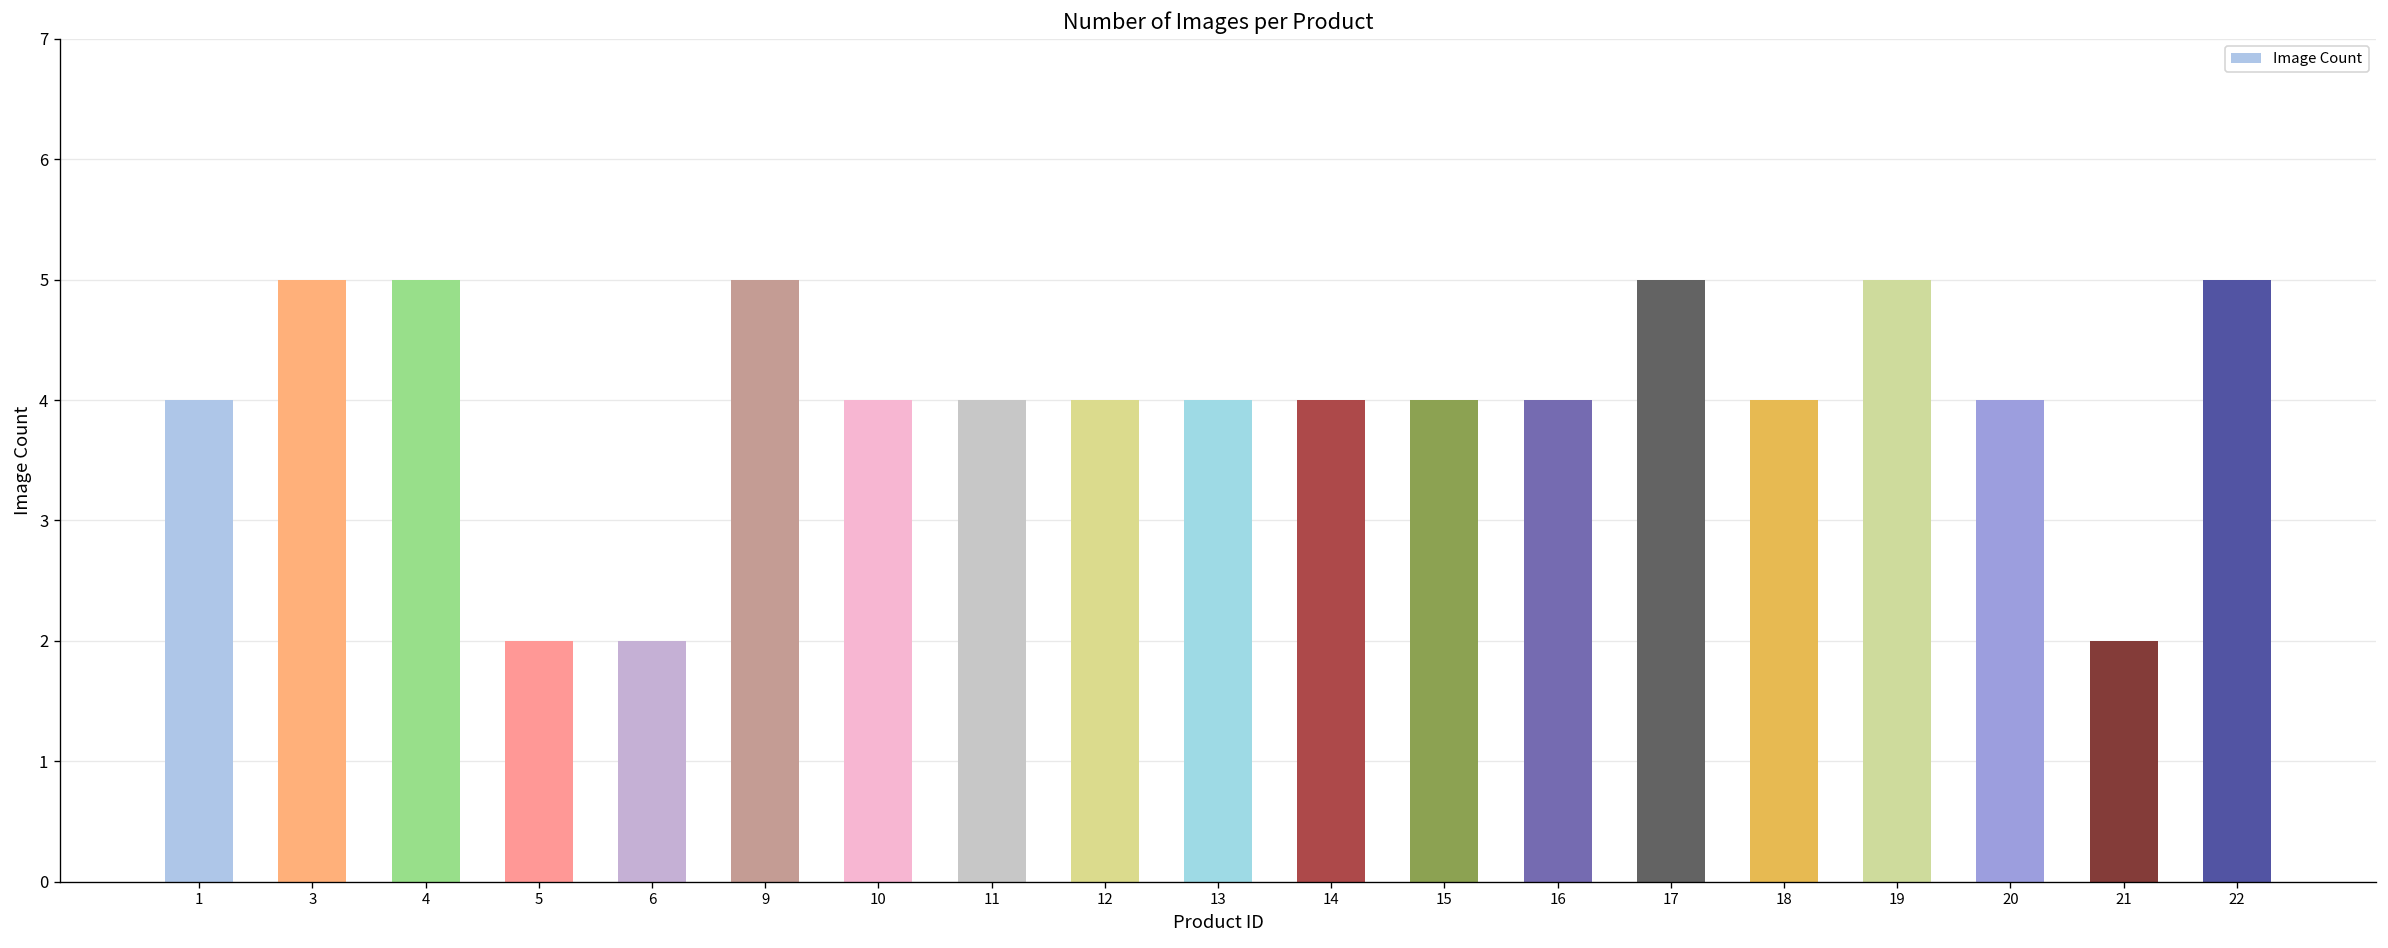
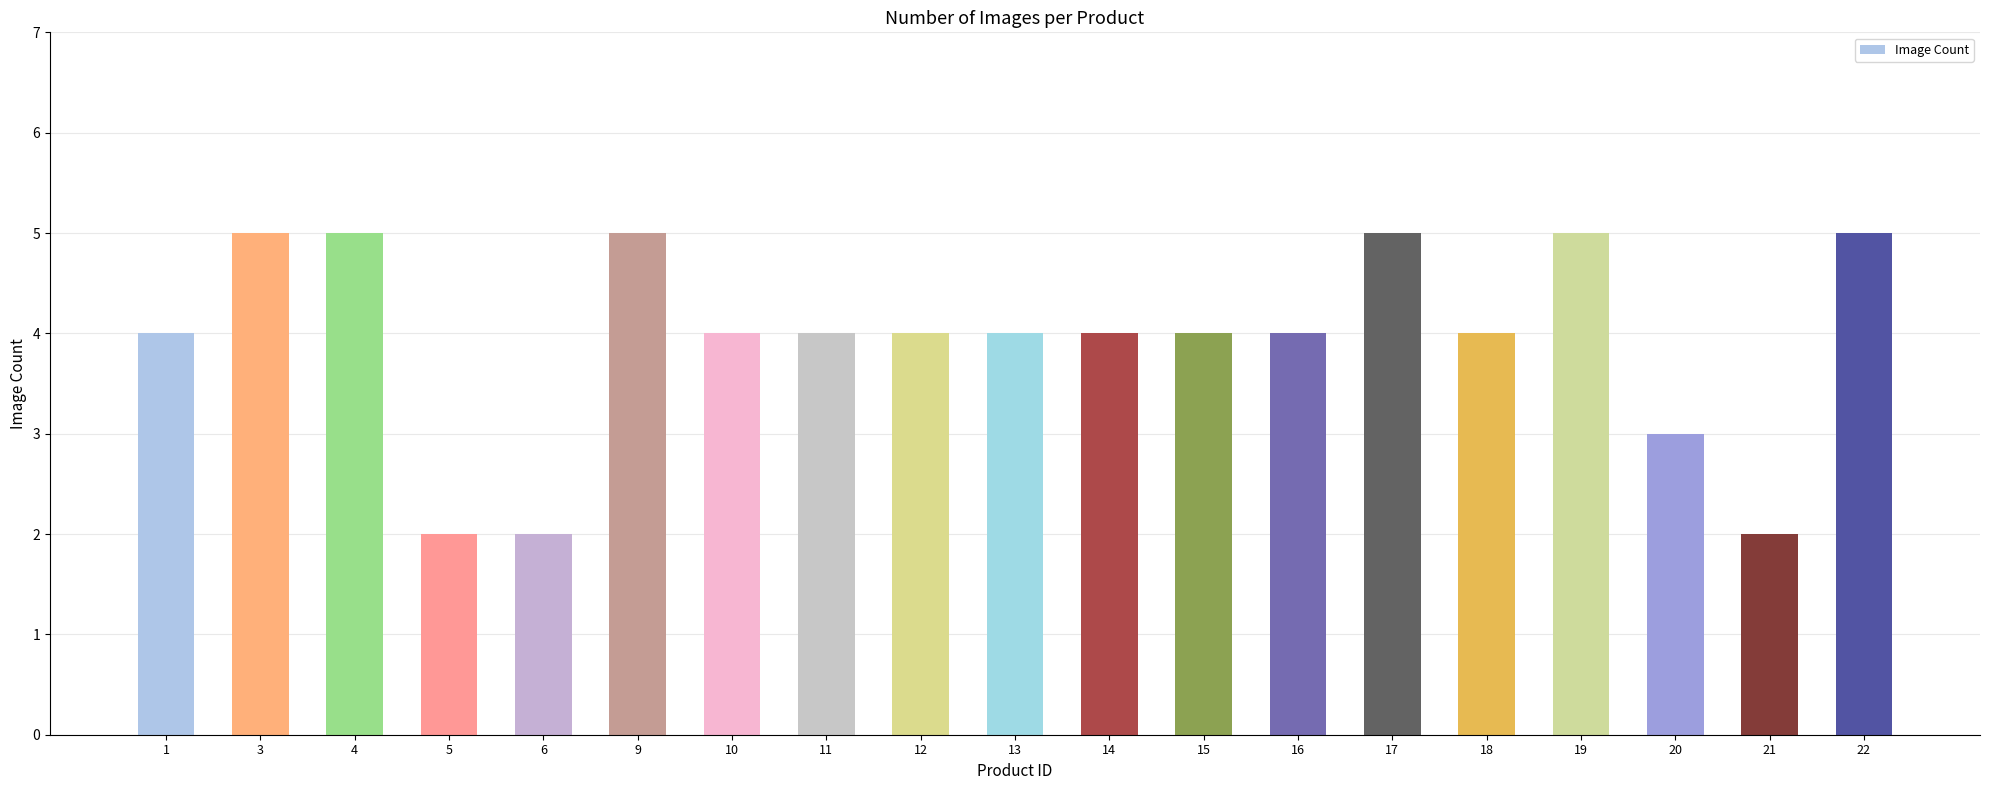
  {
    "1": 4,
    "3": 5,
    "4": 5,
    "5": 2,
    "6": 2,
    "9": 5,
    "10": 4,
    "11": 4,
    "12": 4,
    "13": 4,
    "14": 4,
    "15": 4,
    "16": 4,
    "17": 5,
    "18": 4,
    "19": 5,
-   "20": 4,
+   "20": 3,
    "21": 2,
    "22": 5
  }
